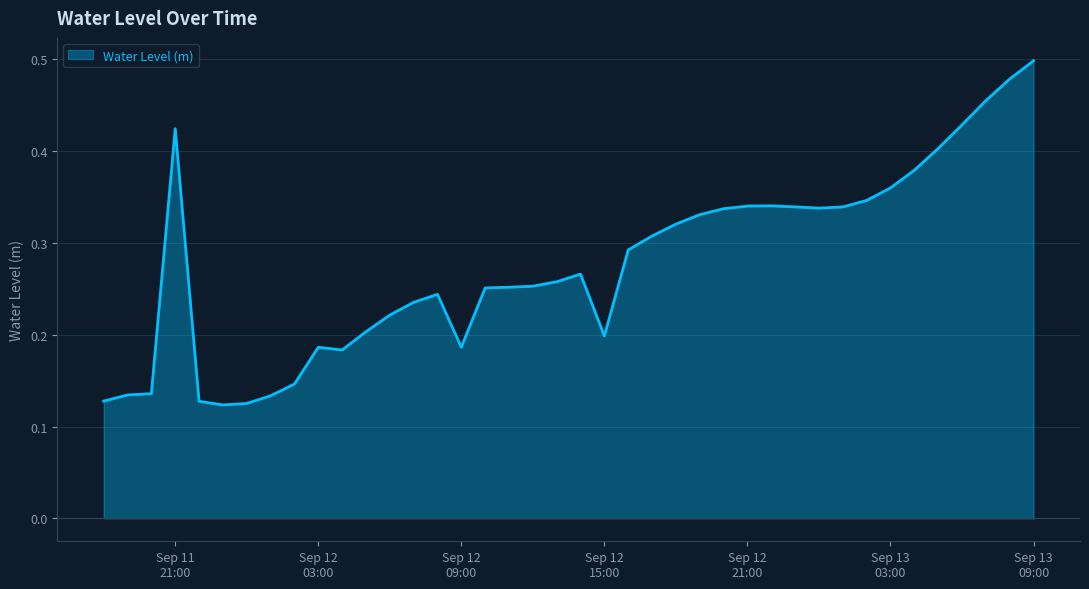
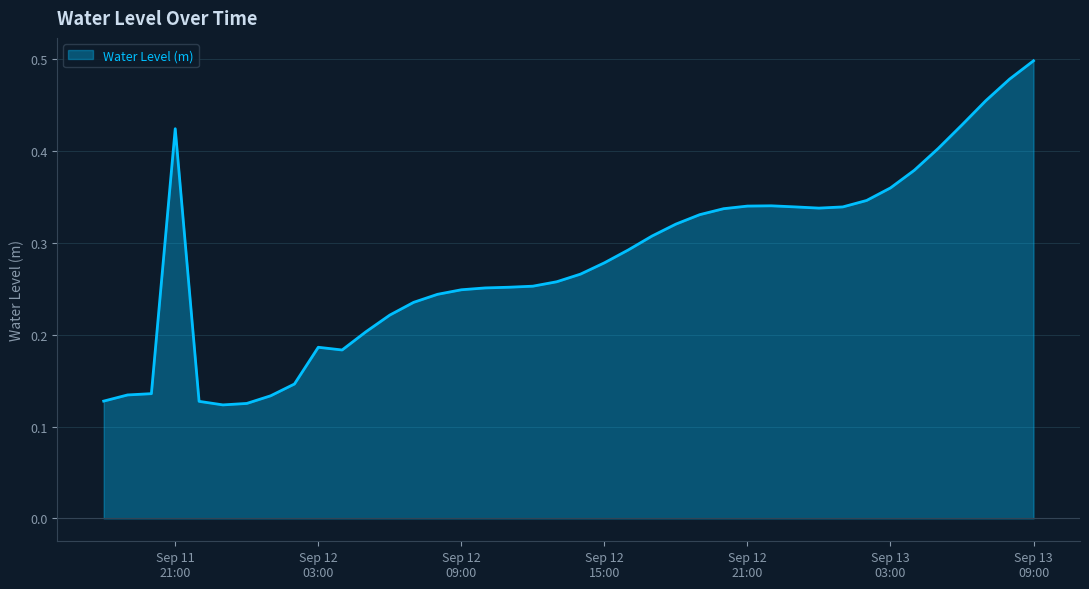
  {
    "Sep 11 21:00": 0.42,
    "Sep 12 03:00": 0.19,
-   "Sep 12 09:00": 0.19,
-   "Sep 12 15:00": 0.20,
+   "Sep 12 09:00": 0.25,
+   "Sep 12 15:00": 0.28,
    "Sep 12 21:00": 0.34,
    "Sep 13 03:00": 0.36,
    "Sep 13 09:00": 0.50
  }
